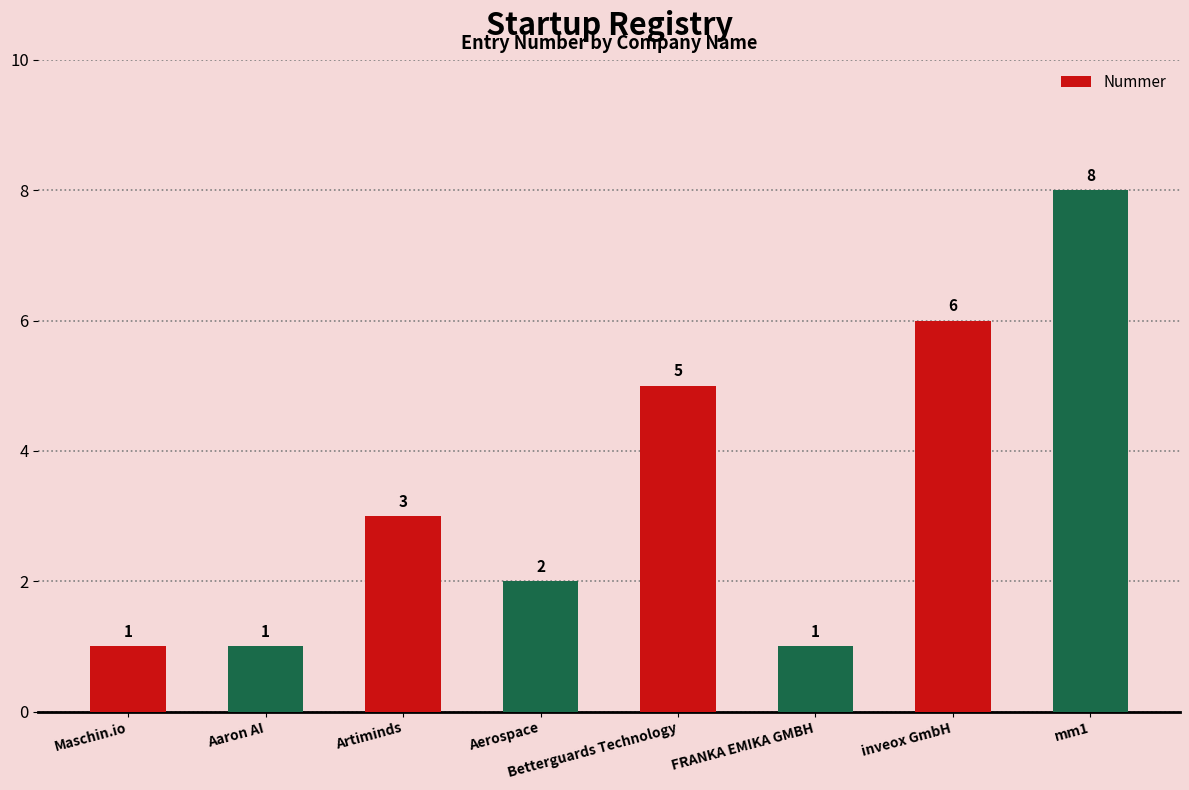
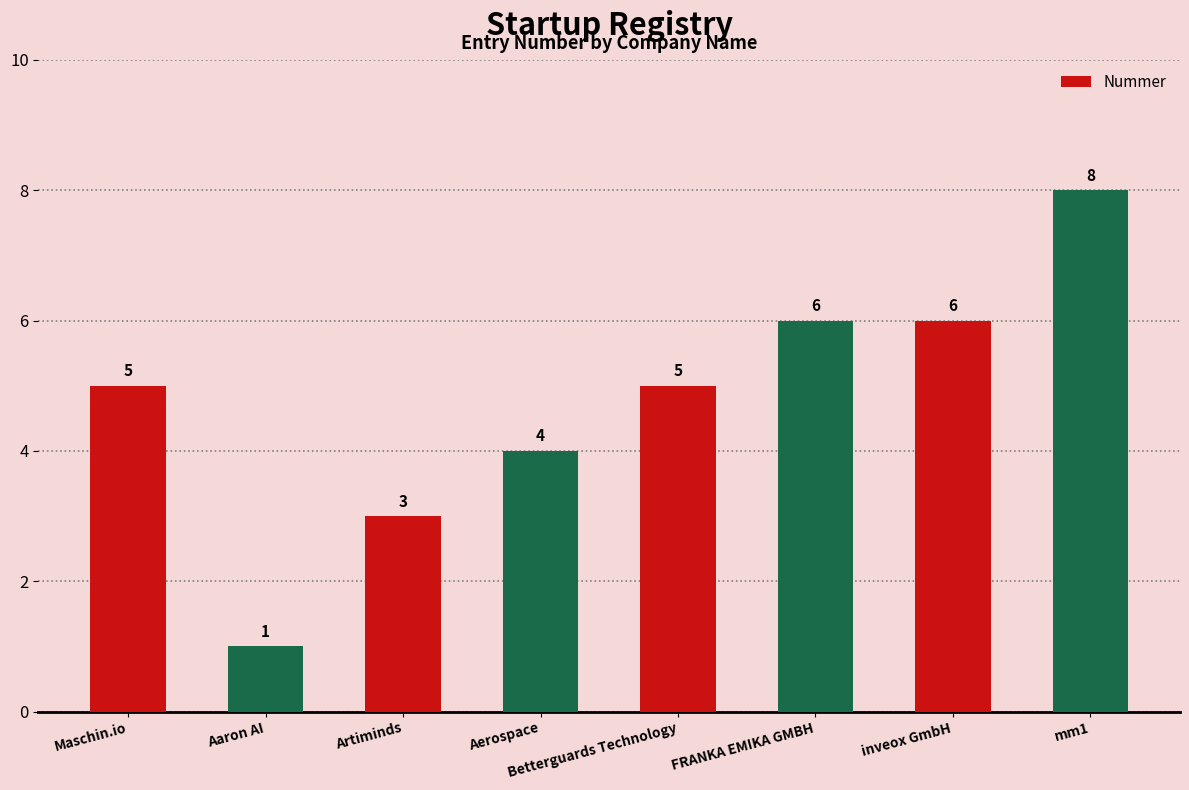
  {
-   "Maschin.io": 1,
+   "Maschin.io": 5,
    "Aaron AI": 1,
    "Artiminds": 3,
-   "Aerospace": 2,
+   "Aerospace": 4,
    "Betterguards Technology": 5,
-   "FRANKA EMIKA GMBH": 1,
+   "FRANKA EMIKA GMBH": 6,
    "inveox GmbH": 6,
    "mm1": 8
  }
